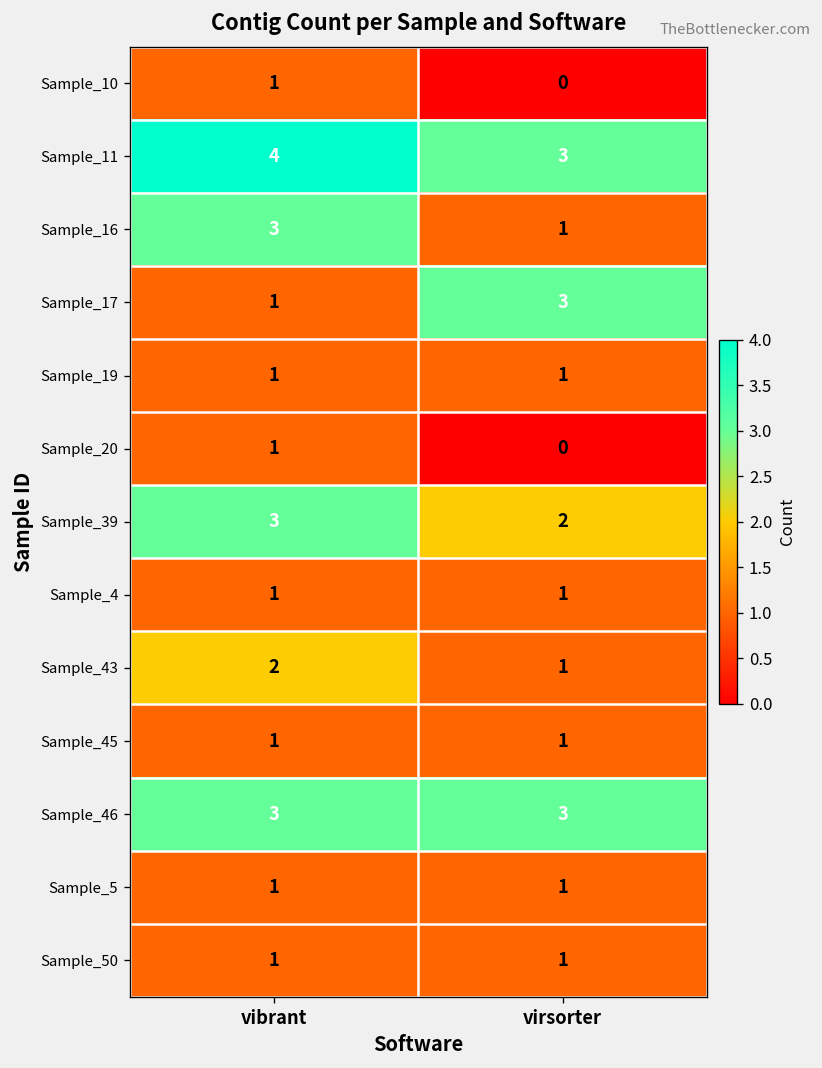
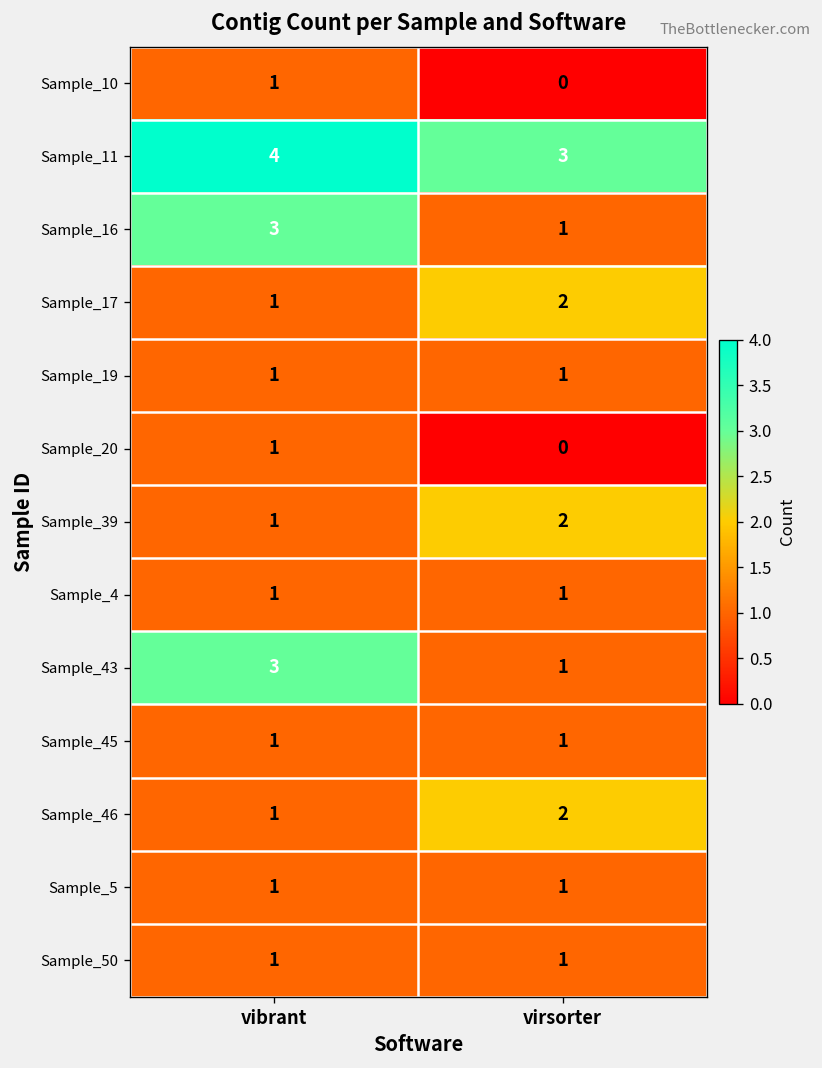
  {
    "Sample_10": {
      "vibrant": 1,
      "virsorter": 0
    },
    "Sample_11": {
      "vibrant": 4,
      "virsorter": 3
    },
    "Sample_16": {
      "vibrant": 3,
      "virsorter": 1
    },
    "Sample_17": {
      "vibrant": 1,
-     "virsorter": 3
+     "virsorter": 2
    },
    "Sample_19": {
      "vibrant": 1,
      "virsorter": 1
    },
    "Sample_20": {
      "vibrant": 1,
      "virsorter": 0
    },
    "Sample_39": {
-     "vibrant": 3,
+     "vibrant": 1,
      "virsorter": 2
    },
    "Sample_4": {
      "vibrant": 1,
      "virsorter": 1
    },
    "Sample_43": {
-     "vibrant": 2,
+     "vibrant": 3,
      "virsorter": 1
    },
    "Sample_45": {
      "vibrant": 1,
      "virsorter": 1
    },
    "Sample_46": {
-     "vibrant": 3,
-     "virsorter": 3
+     "vibrant": 1,
+     "virsorter": 2
    },
    "Sample_5": {
      "vibrant": 1,
      "virsorter": 1
    },
    "Sample_50": {
      "vibrant": 1,
      "virsorter": 1
    }
  }
